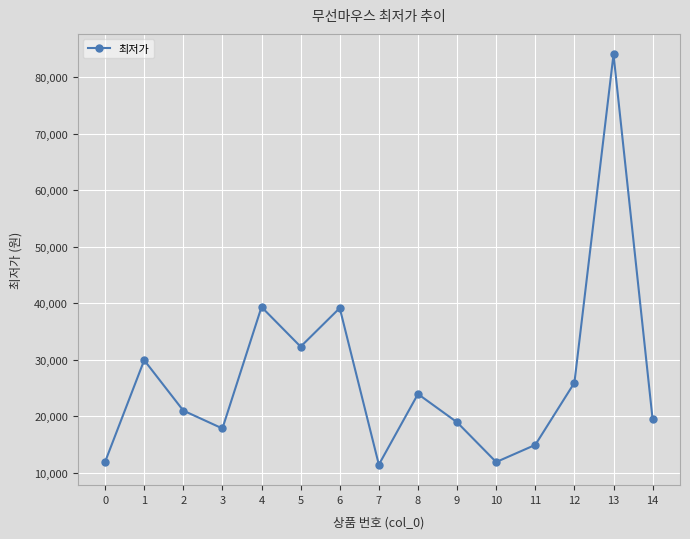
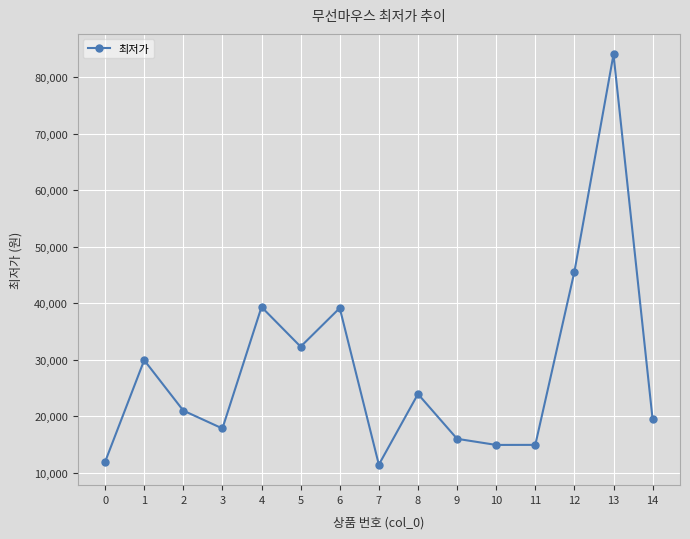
  {
    "0": "12,000",
    "1": "30,000",
    "2": "21,000",
    "3": "18,000",
    "4": "39,000",
    "5": "32,000",
    "6": "39,000",
    "7": "11,000",
    "8": "24,000",
-   "9": "19,000",
-   "10": "12,000",
+   "9": "16,000",
+   "10": "15,000",
    "11": "15,000",
-   "12": "26,000",
+   "12": "46,000",
    "13": "84,000",
    "14": "19,000"
  }
